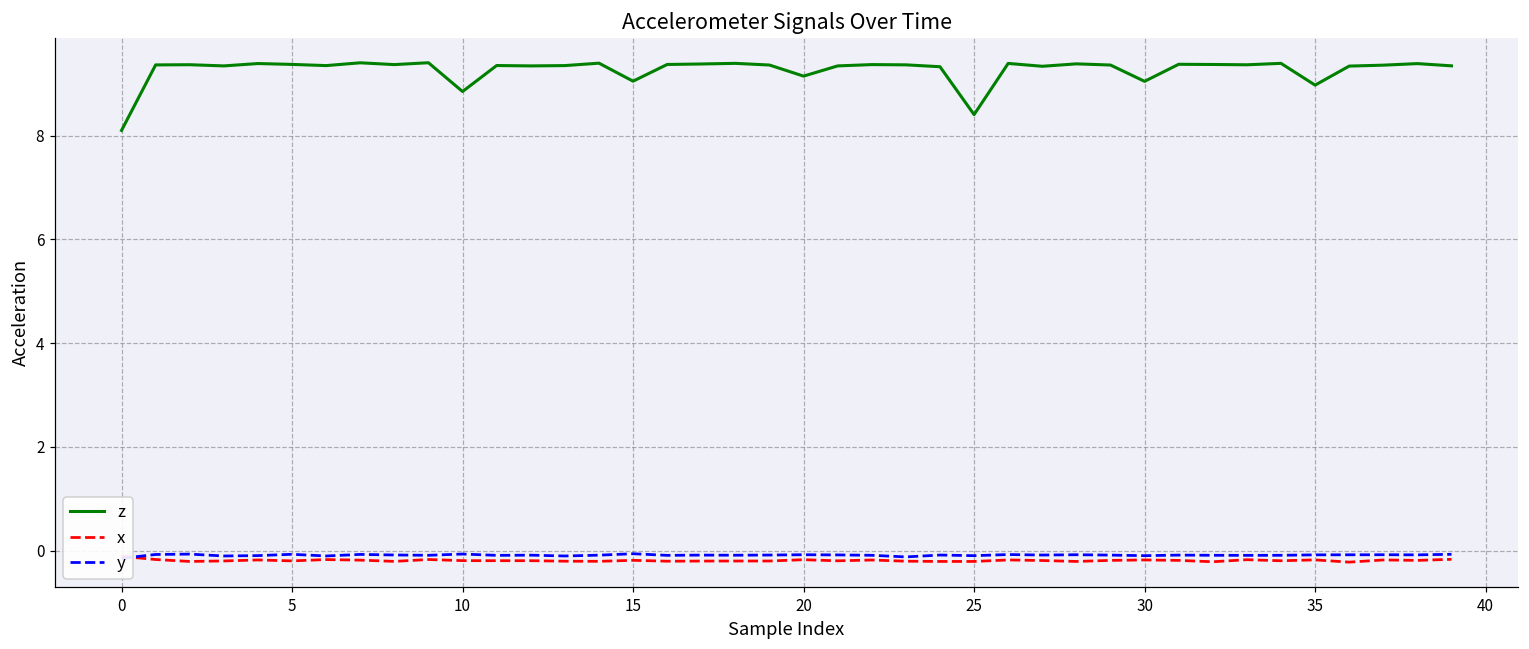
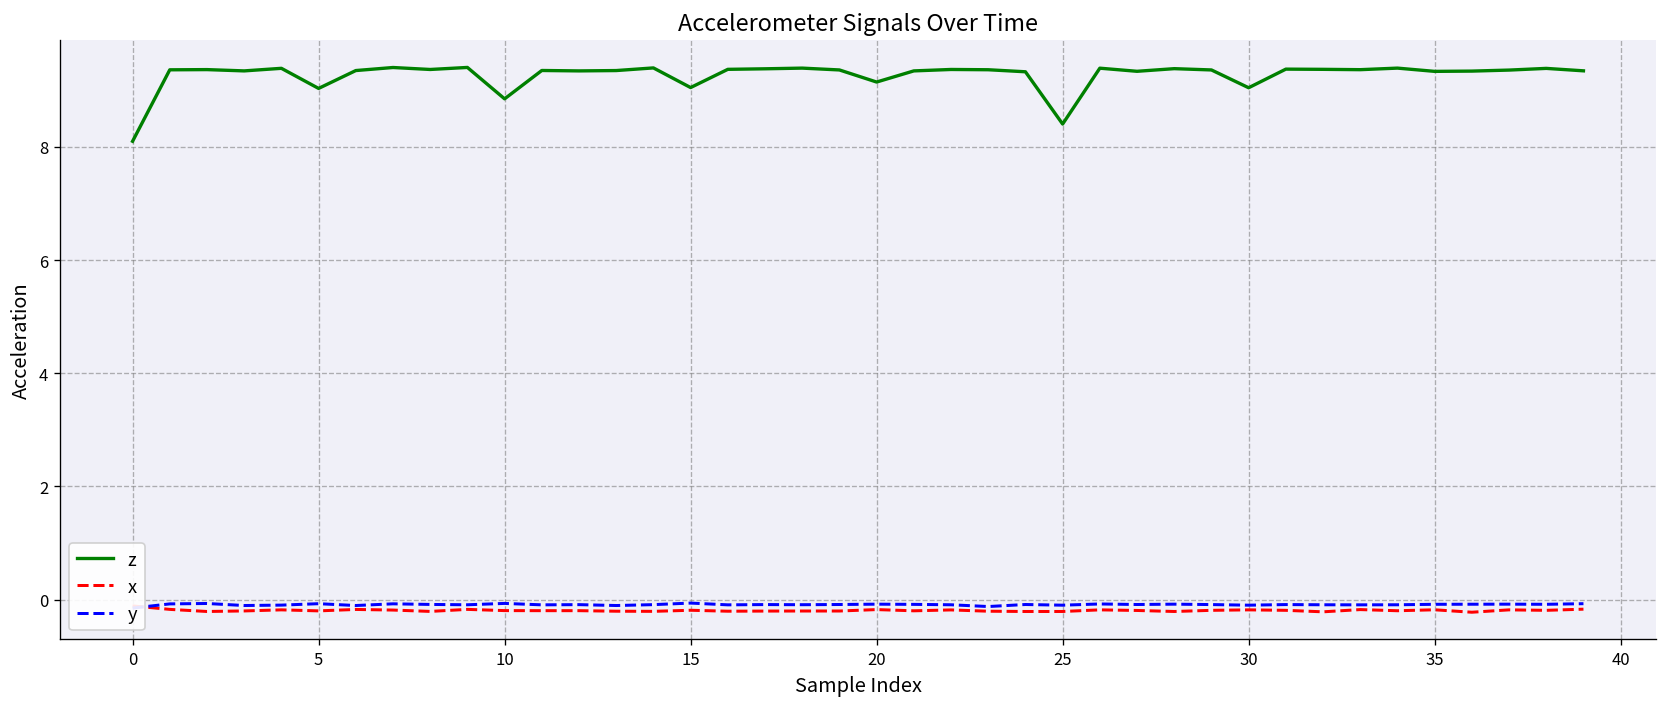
  {
    "z": {
      "0": 8.1,
-     "5": 9.4,
+     "5": 9.0,
      "10": 8.8,
      "15": 9.0,
      "20": 9.1,
      "25": 8.4,
      "30": 9.0,
-     "35": 9.0
+     "35": 9.3
    },
    "x": {
      "5": -0.2,
      "10": -0.2,
      "15": -0.2,
      "20": -0.2,
      "25": -0.2,
      "30": -0.2,
      "35": -0.2
    },
    "y": {
      "5": -0.1,
      "10": -0.1,
      "15": -0.1,
      "20": -0.1,
      "25": -0.1,
      "30": -0.1,
      "35": -0.1
    }
  }
